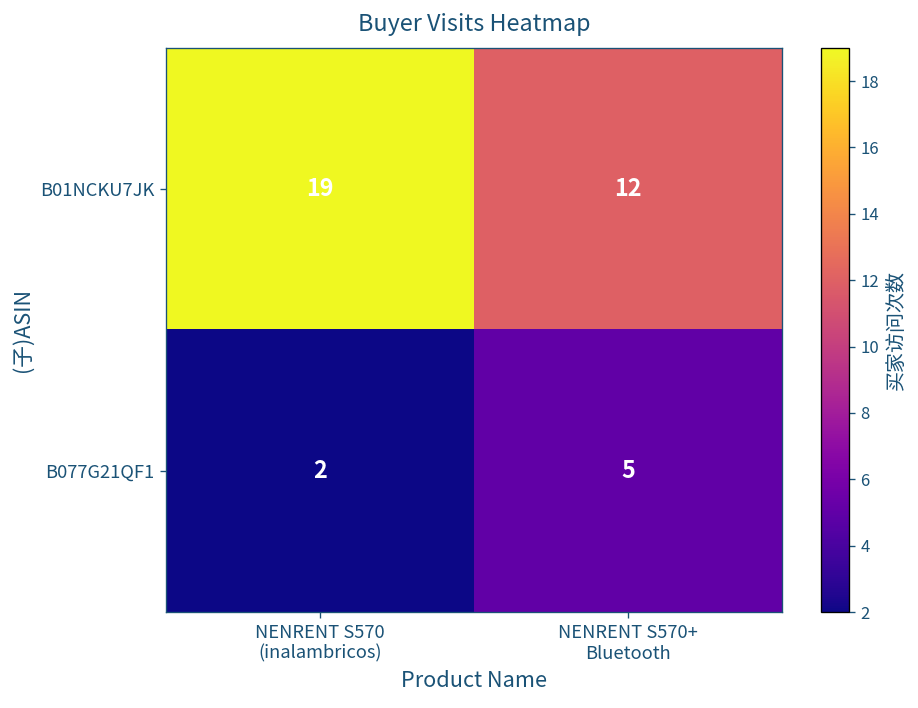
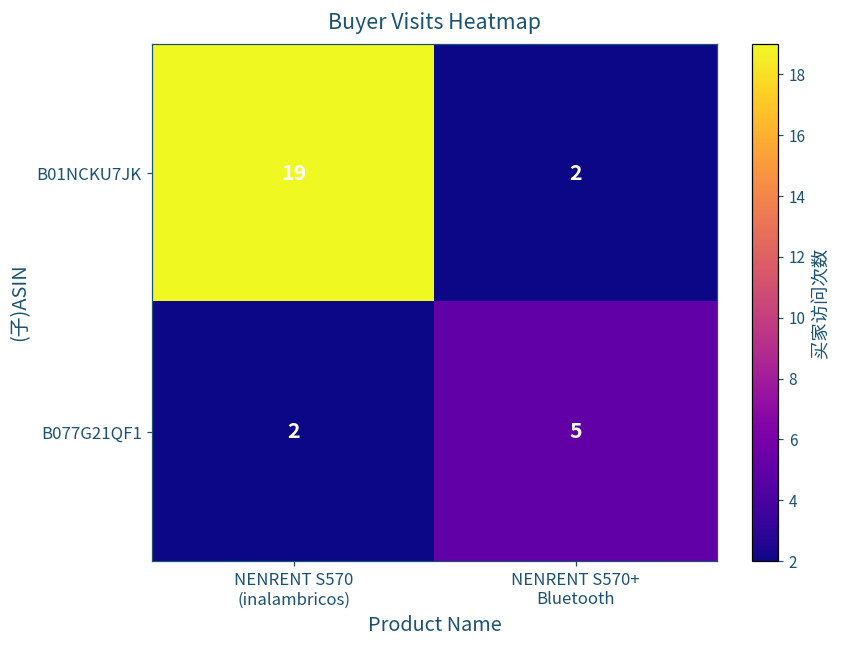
  {
    "B01NCKU7JK": {
      "NENRENT S570 (inalambricos)": 19,
-     "NENRENT S570+ Bluetooth": 12
+     "NENRENT S570+ Bluetooth": 2
    },
    "B077G21QF1": {
      "NENRENT S570 (inalambricos)": 2,
      "NENRENT S570+ Bluetooth": 5
    }
  }
